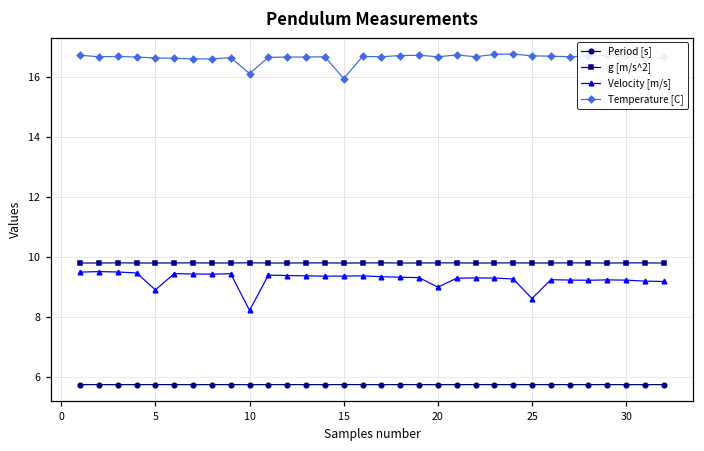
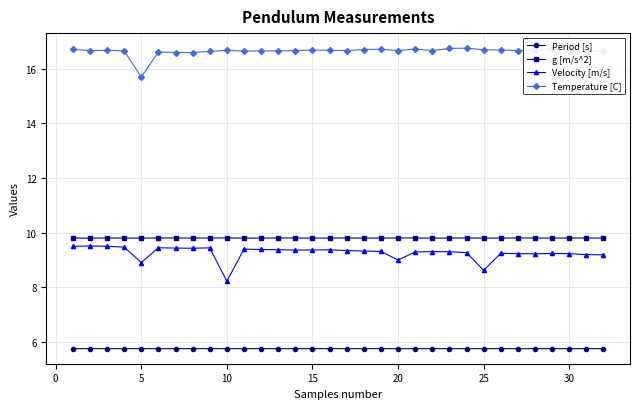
  {
    "Velocity [m/s]": {
      "5": 8.9,
      "10": 8.2,
      "15": 9.4,
      "20": 9.0,
      "25": 8.6,
      "30": 9.2
    },
    "Temperature [C]": {
-     "5": 16.6,
-     "10": 16.1,
-     "15": 15.9,
+     "5": 15.7,
+     "10": 16.7,
+     "15": 16.7,
      "20": 16.7,
      "25": 16.7
    }
  }
